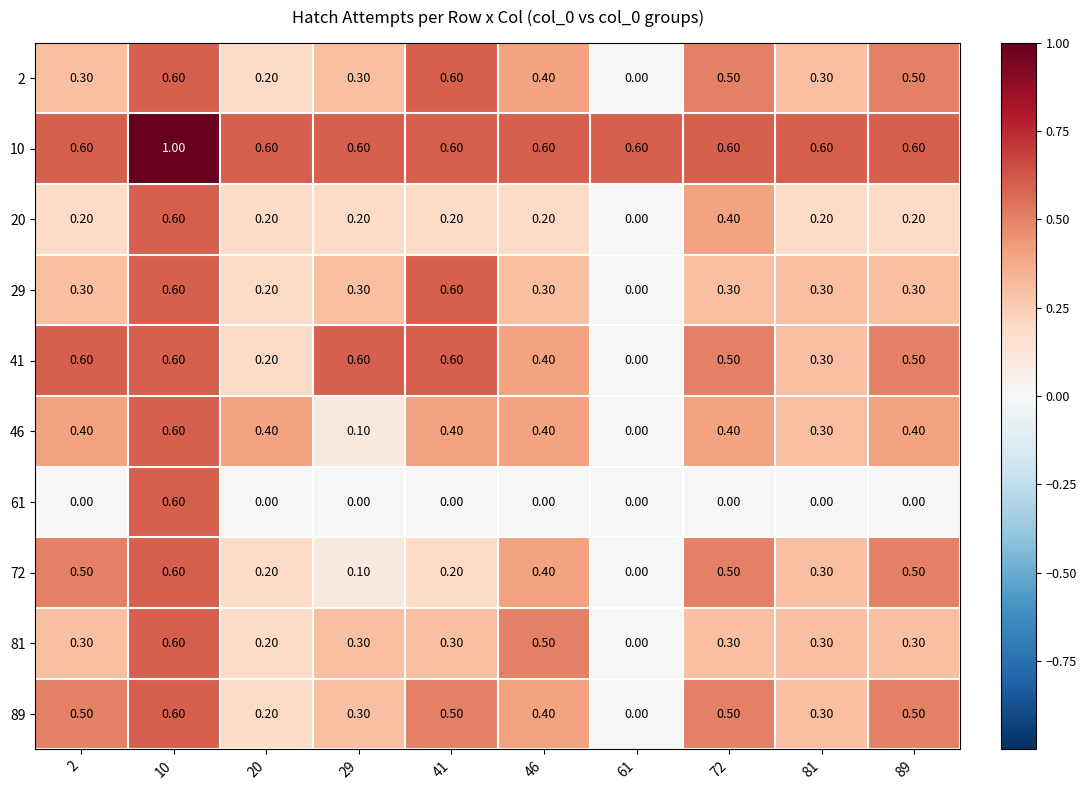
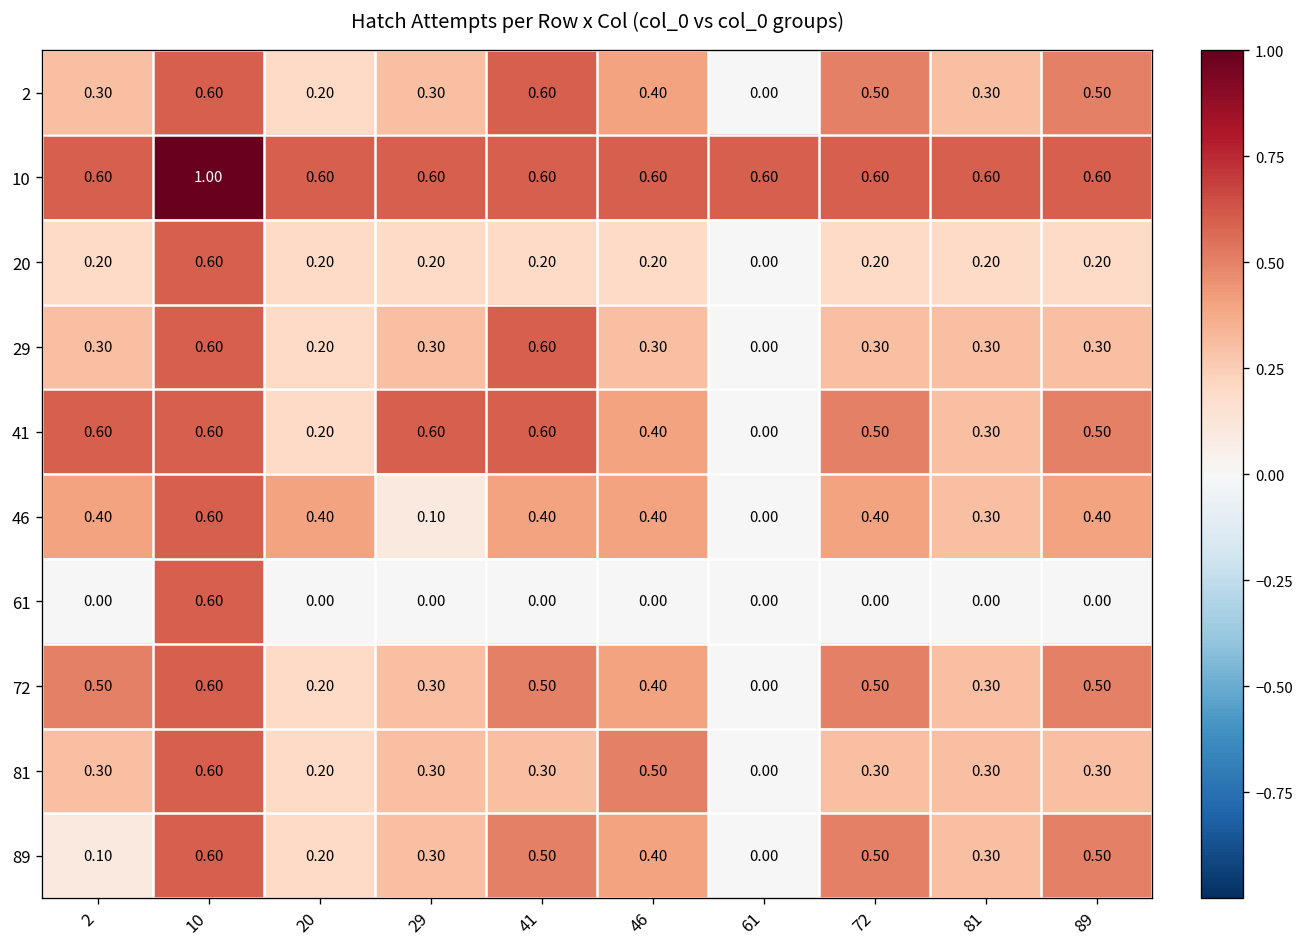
  {
    "2": {
      "2": 0.30,
      "10": 0.60,
      "20": 0.20,
      "29": 0.30,
      "41": 0.60,
      "46": 0.40,
      "61": 0.00,
      "72": 0.50,
      "81": 0.30,
      "89": 0.50
    },
    "10": {
      "2": 0.60,
      "10": 1.00,
      "20": 0.60,
      "29": 0.60,
      "41": 0.60,
      "46": 0.60,
      "61": 0.60,
      "72": 0.60,
      "81": 0.60,
      "89": 0.60
    },
    "20": {
      "2": 0.20,
      "10": 0.60,
      "20": 0.20,
      "29": 0.20,
      "41": 0.20,
      "46": 0.20,
      "61": 0.00,
-     "72": 0.40,
+     "72": 0.20,
      "81": 0.20,
      "89": 0.20
    },
    "29": {
      "2": 0.30,
      "10": 0.60,
      "20": 0.20,
      "29": 0.30,
      "41": 0.60,
      "46": 0.30,
      "61": 0.00,
      "72": 0.30,
      "81": 0.30,
      "89": 0.30
    },
    "41": {
      "2": 0.60,
      "10": 0.60,
      "20": 0.20,
      "29": 0.60,
      "41": 0.60,
      "46": 0.40,
      "61": 0.00,
      "72": 0.50,
      "81": 0.30,
      "89": 0.50
    },
    "46": {
      "2": 0.40,
      "10": 0.60,
      "20": 0.40,
      "29": 0.10,
      "41": 0.40,
      "46": 0.40,
      "61": 0.00,
      "72": 0.40,
      "81": 0.30,
      "89": 0.40
    },
    "61": {
      "2": 0.00,
      "10": 0.60,
      "20": 0.00,
      "29": 0.00,
      "41": 0.00,
      "46": 0.00,
      "61": 0.00,
      "72": 0.00,
      "81": 0.00,
      "89": 0.00
    },
    "72": {
      "2": 0.50,
      "10": 0.60,
      "20": 0.20,
-     "29": 0.10,
-     "41": 0.20,
+     "29": 0.30,
+     "41": 0.50,
      "46": 0.40,
      "61": 0.00,
      "72": 0.50,
      "81": 0.30,
      "89": 0.50
    },
    "81": {
      "2": 0.30,
      "10": 0.60,
      "20": 0.20,
      "29": 0.30,
      "41": 0.30,
      "46": 0.50,
      "61": 0.00,
      "72": 0.30,
      "81": 0.30,
      "89": 0.30
    },
    "89": {
-     "2": 0.50,
+     "2": 0.10,
      "10": 0.60,
      "20": 0.20,
      "29": 0.30,
      "41": 0.50,
      "46": 0.40,
      "61": 0.00,
      "72": 0.50,
      "81": 0.30,
      "89": 0.50
    }
  }
